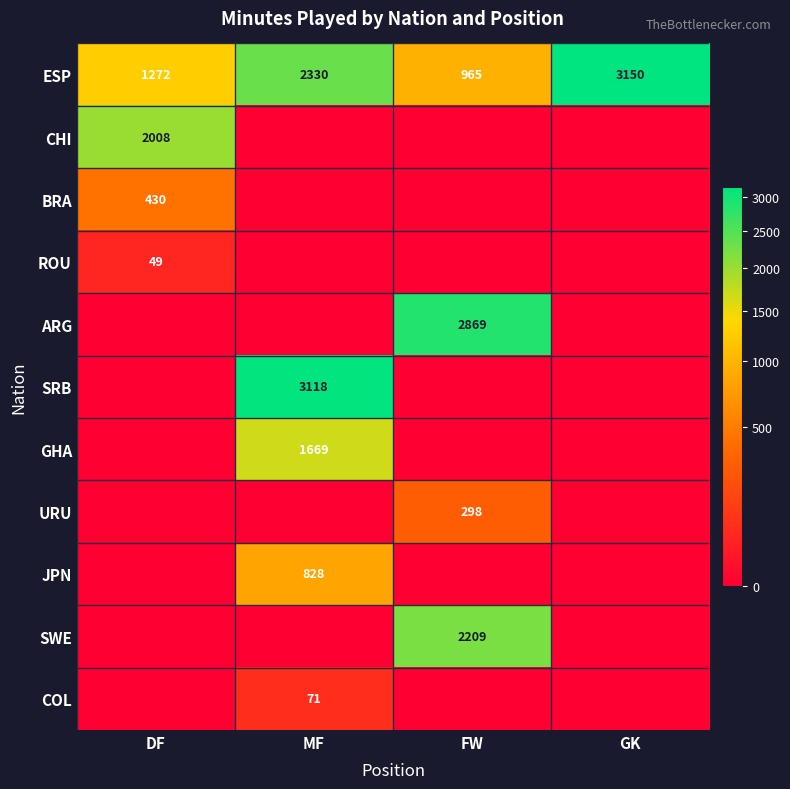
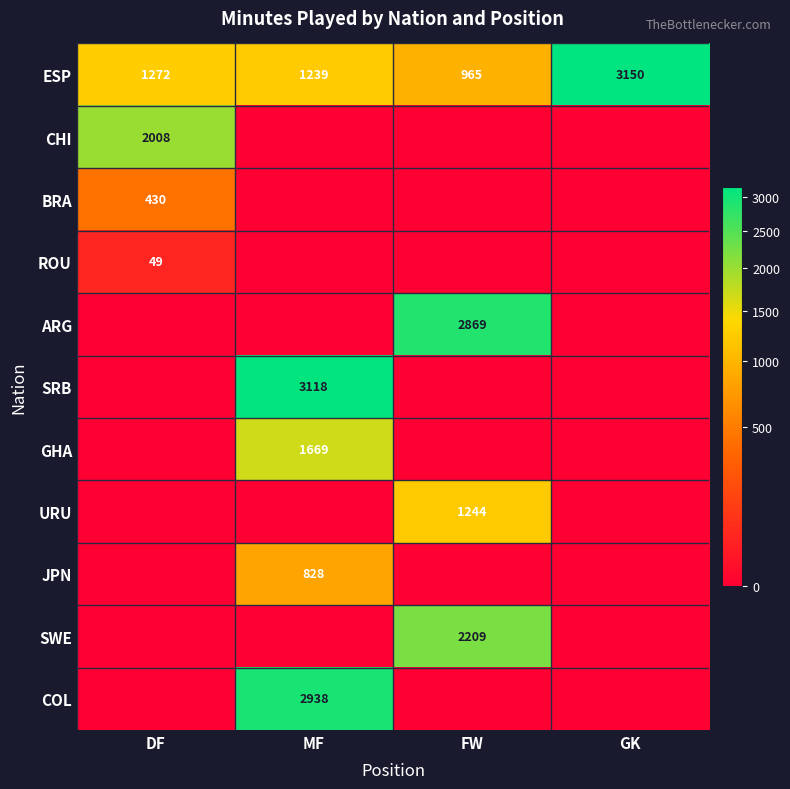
  {
    "ESP": {
      "DF": 1272,
-     "MF": 2330,
+     "MF": 1239,
      "FW": 965,
      "GK": 3150
    },
    "CHI": {
      "DF": 2008
    },
    "BRA": {
      "DF": 430
    },
    "ROU": {
      "DF": 49
    },
    "ARG": {
      "FW": 2869
    },
    "SRB": {
      "MF": 3118
    },
    "GHA": {
      "MF": 1669
    },
    "URU": {
-     "FW": 298
+     "FW": 1244
    },
    "JPN": {
      "MF": 828
    },
    "SWE": {
      "FW": 2209
    },
    "COL": {
-     "MF": 71
+     "MF": 2938
    }
  }
